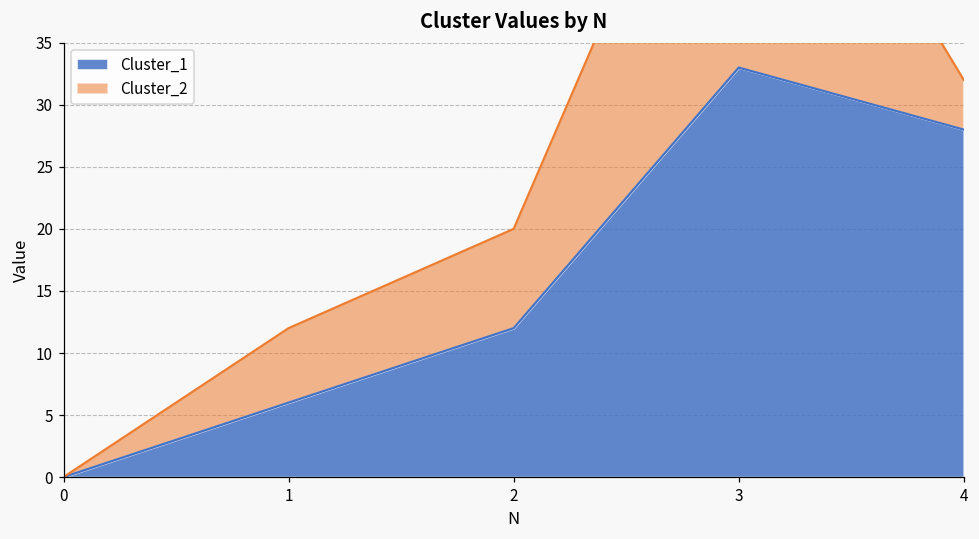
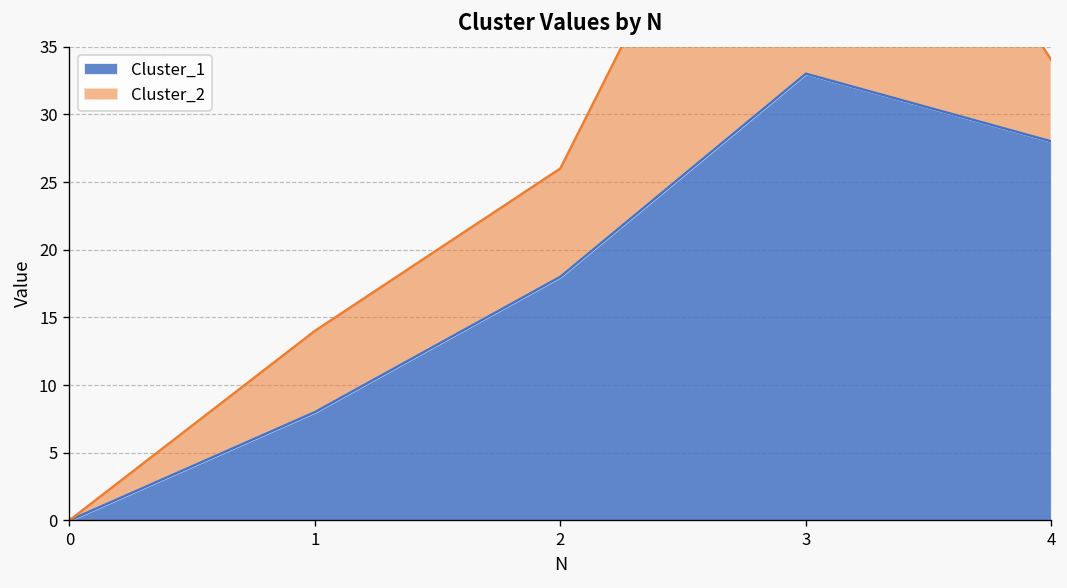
  {
    "Cluster_1": {
-     "1": 6,
-     "2": 12,
+     "1": 8,
+     "2": 18,
      "3": 33,
      "4": 28
    },
    "Cluster_2": {
      "1": 6,
      "2": 8,
-     "4": 4
+     "4": 6
    }
  }
